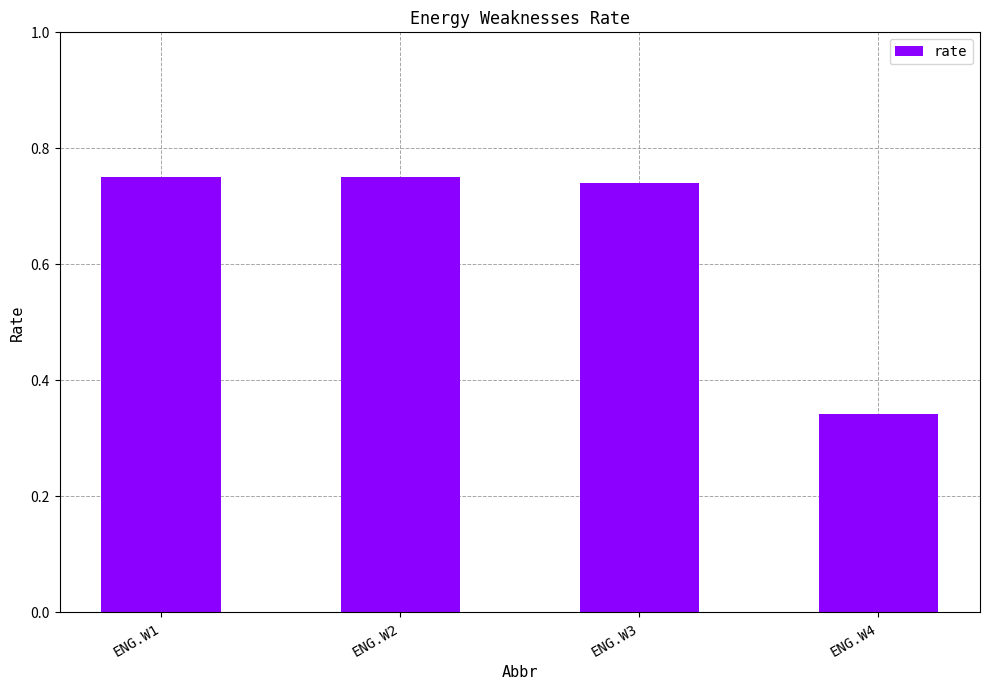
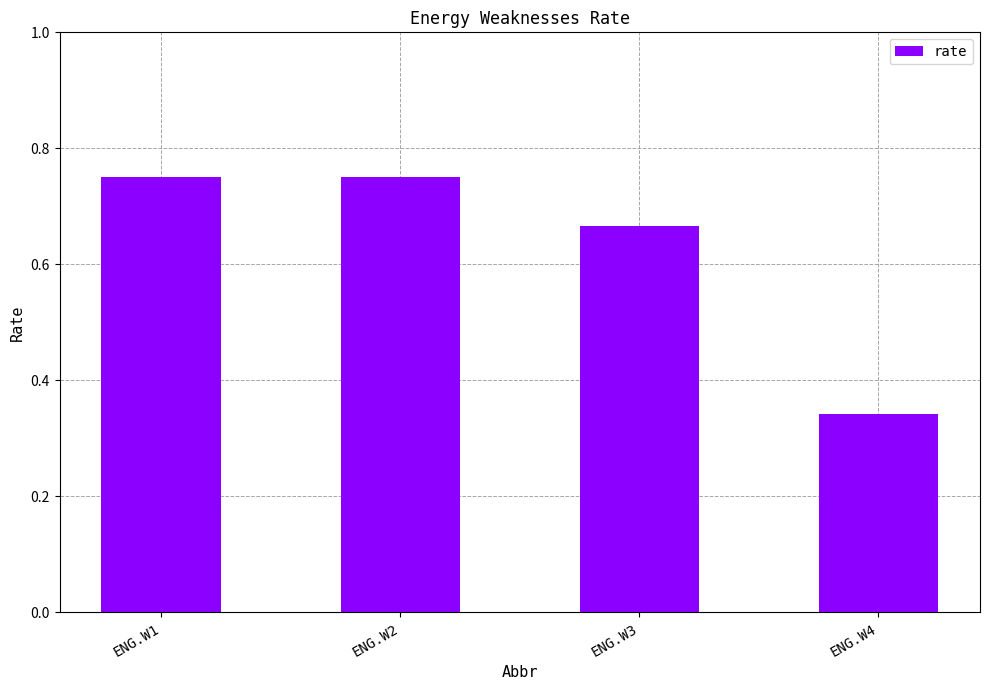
  {
    "ENG.W1": 0.75,
    "ENG.W2": 0.75,
-   "ENG.W3": 0.74,
+   "ENG.W3": 0.67,
    "ENG.W4": 0.34
  }
